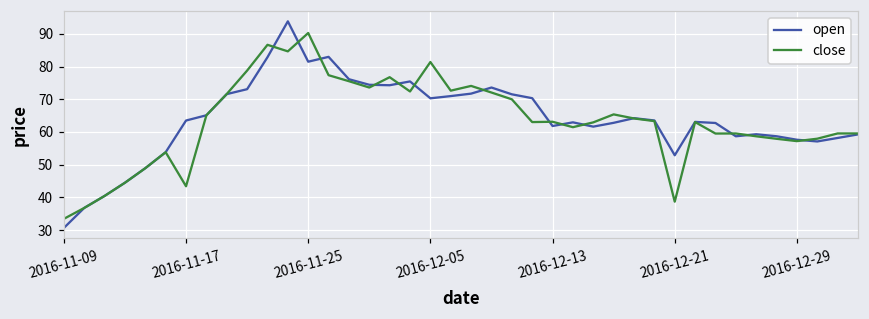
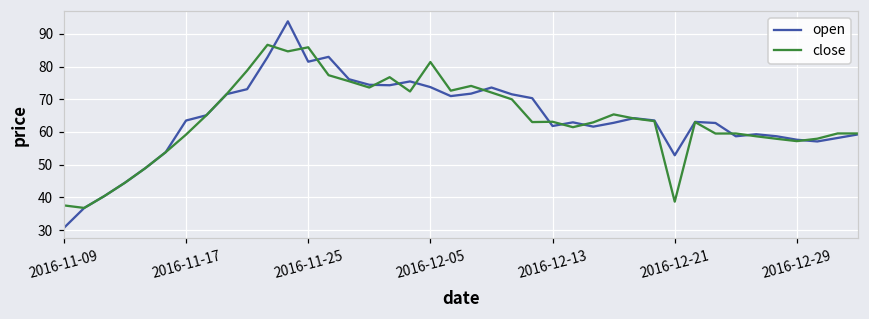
  {
    "open": {
      "2016-11-09": 31,
      "2016-11-17": 63,
      "2016-11-25": 81,
-     "2016-12-05": 70,
+     "2016-12-05": 74,
      "2016-12-13": 62,
      "2016-12-21": 53
    },
    "close": {
-     "2016-11-09": 33,
-     "2016-11-17": 43,
-     "2016-11-25": 90,
+     "2016-11-09": 38,
+     "2016-11-17": 59,
+     "2016-11-25": 86,
      "2016-12-05": 81,
      "2016-12-13": 63,
      "2016-12-21": 39
    }
  }
